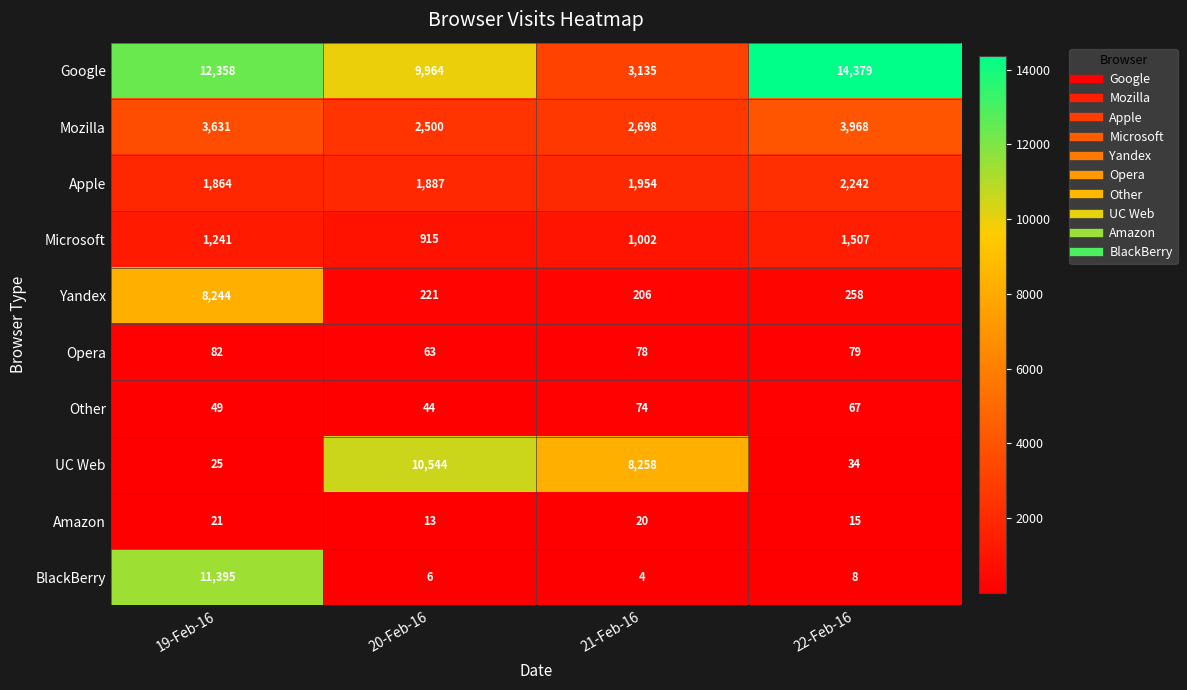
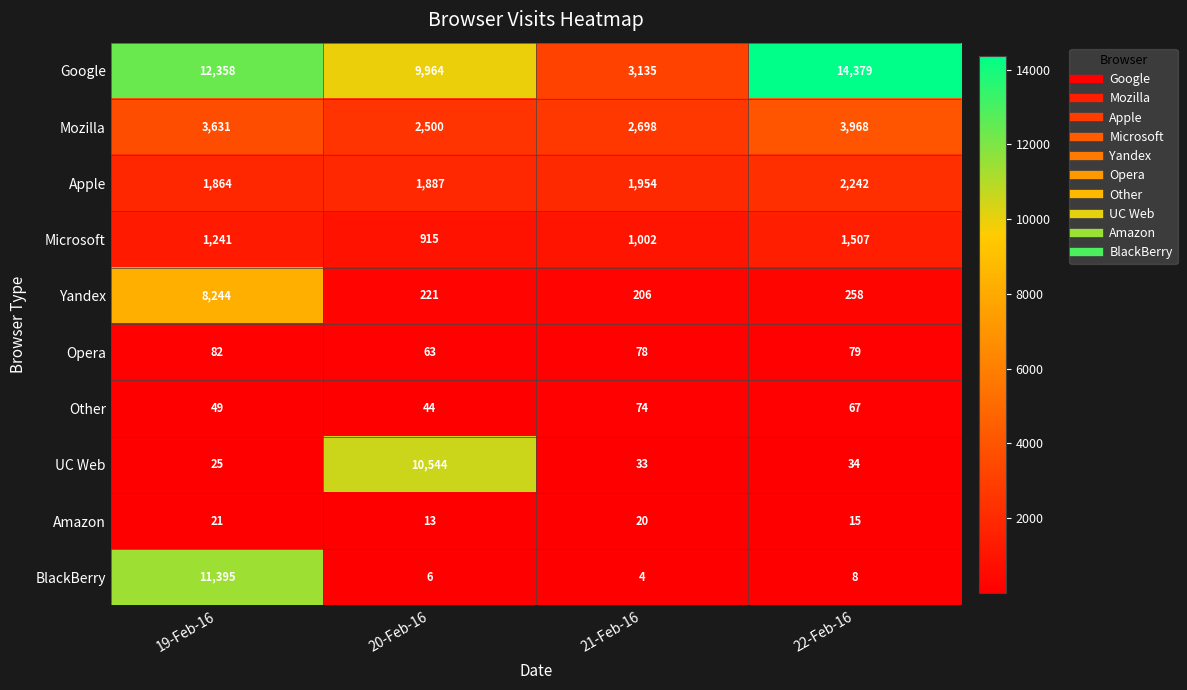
  {
    "Google": {
      "19-Feb-16": "12,358",
      "20-Feb-16": "9,964",
      "21-Feb-16": "3,135",
      "22-Feb-16": "14,379"
    },
    "Mozilla": {
      "19-Feb-16": "3,631",
      "20-Feb-16": "2,500",
      "21-Feb-16": "2,698",
      "22-Feb-16": "3,968"
    },
    "Apple": {
      "19-Feb-16": "1,864",
      "20-Feb-16": "1,887",
      "21-Feb-16": "1,954",
      "22-Feb-16": "2,242"
    },
    "Microsoft": {
      "19-Feb-16": "1,241",
      "20-Feb-16": "915",
      "21-Feb-16": "1,002",
      "22-Feb-16": "1,507"
    },
    "Yandex": {
      "19-Feb-16": "8,244",
      "20-Feb-16": "221",
      "21-Feb-16": "206",
      "22-Feb-16": "258"
    },
    "Opera": {
      "19-Feb-16": "82",
      "20-Feb-16": "63",
      "21-Feb-16": "78",
      "22-Feb-16": "79"
    },
    "Other": {
      "19-Feb-16": "49",
      "20-Feb-16": "44",
      "21-Feb-16": "74",
      "22-Feb-16": "67"
    },
    "UC Web": {
      "19-Feb-16": "25",
      "20-Feb-16": "10,544",
-     "21-Feb-16": "8,258",
+     "21-Feb-16": "33",
      "22-Feb-16": "34"
    },
    "Amazon": {
      "19-Feb-16": "21",
      "20-Feb-16": "13",
      "21-Feb-16": "20",
      "22-Feb-16": "15"
    },
    "BlackBerry": {
      "19-Feb-16": "11,395",
      "20-Feb-16": "6",
      "21-Feb-16": "4",
      "22-Feb-16": "8"
    }
  }
